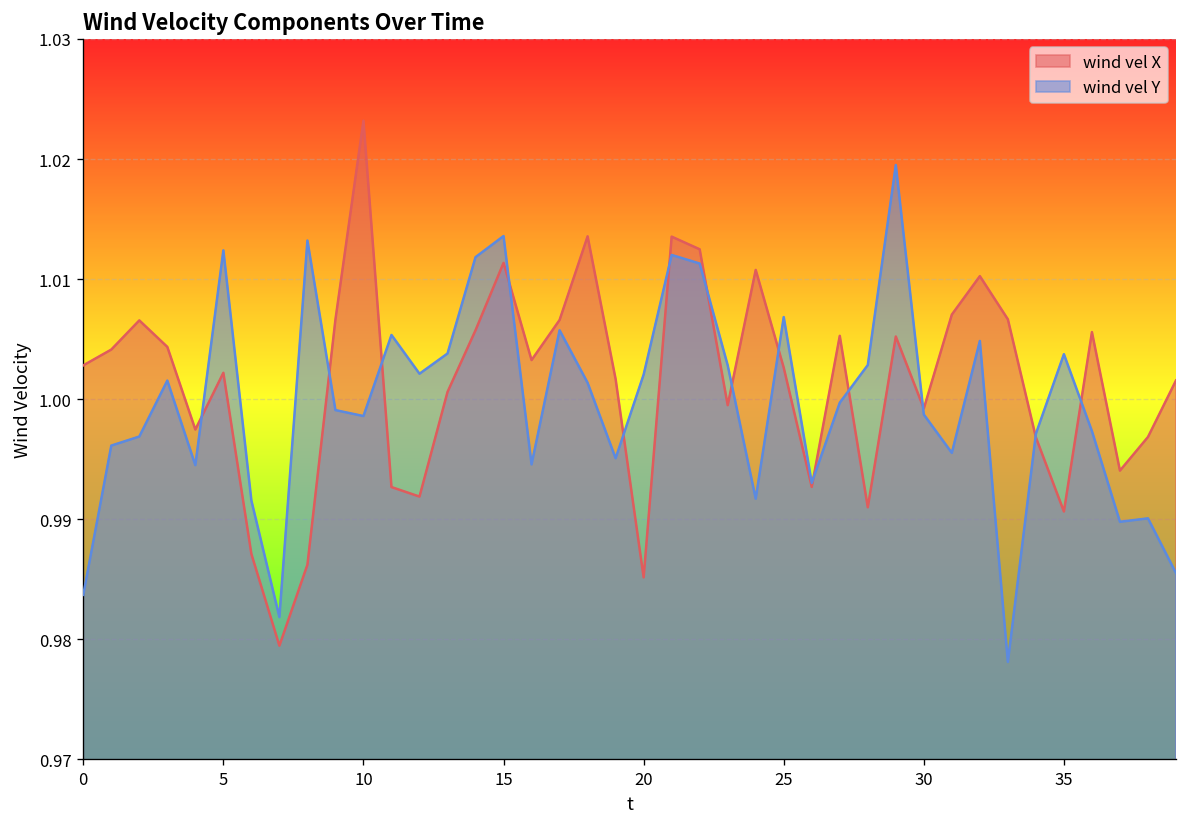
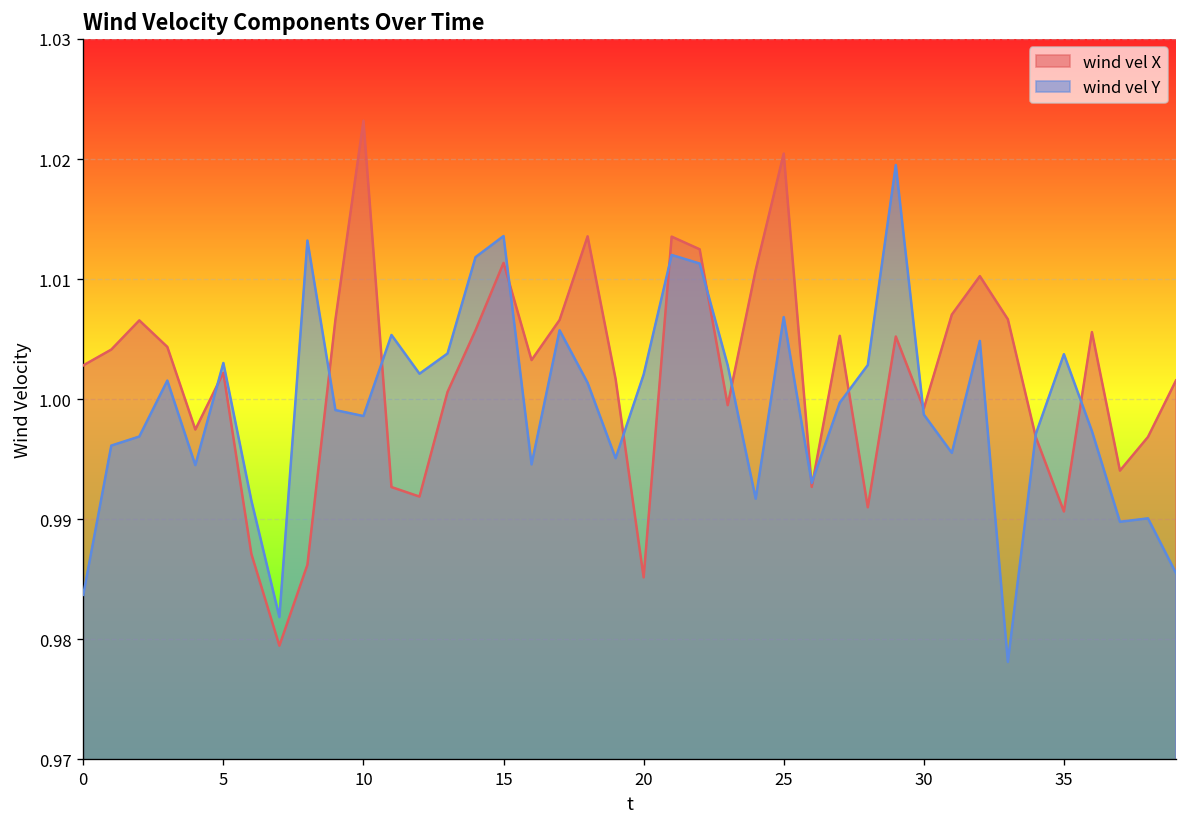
  {
    "wind vel X": {
      "0": 1.0028,
      "5": 1.0022,
      "10": 1.0232,
      "15": 1.0114,
      "20": 0.9852,
-     "25": 1.0026,
+     "25": 1.0205,
      "30": 0.9992,
      "35": 0.9907
    },
    "wind vel Y": {
      "0": 0.9837,
-     "5": 1.0124,
+     "5": 1.0030,
      "10": 0.9986,
      "15": 1.0136,
      "20": 1.0021,
      "25": 1.0068,
      "30": 0.9987,
      "35": 1.0038
    }
  }
